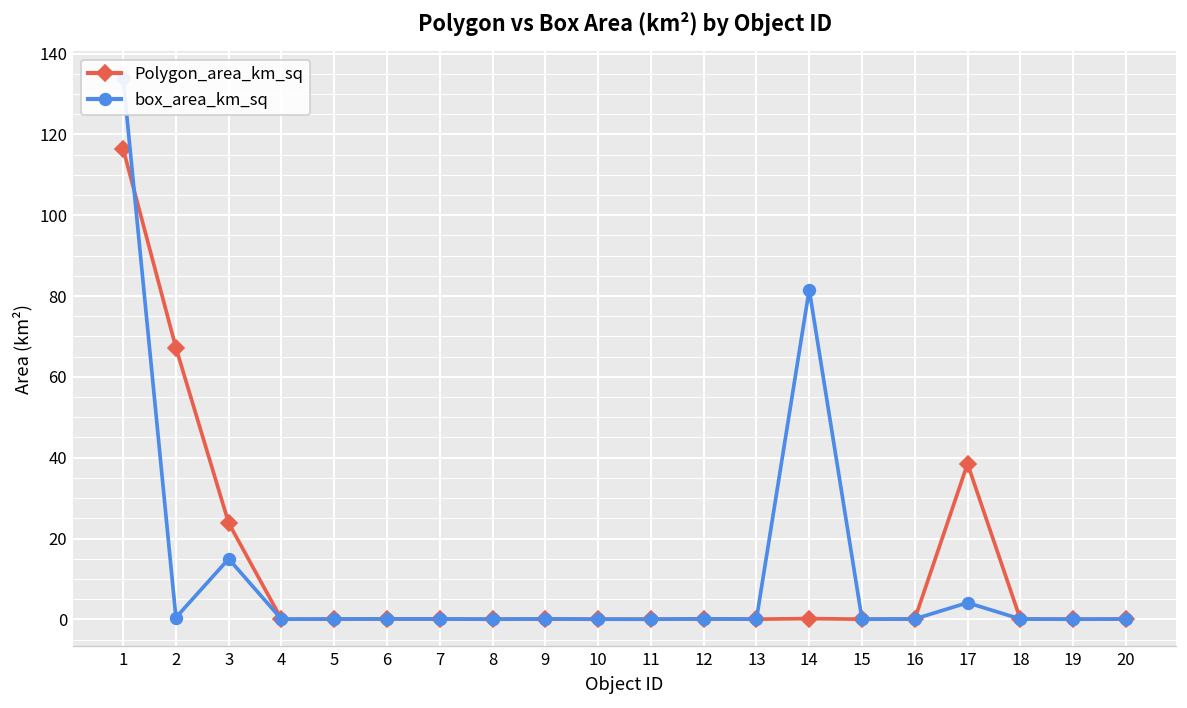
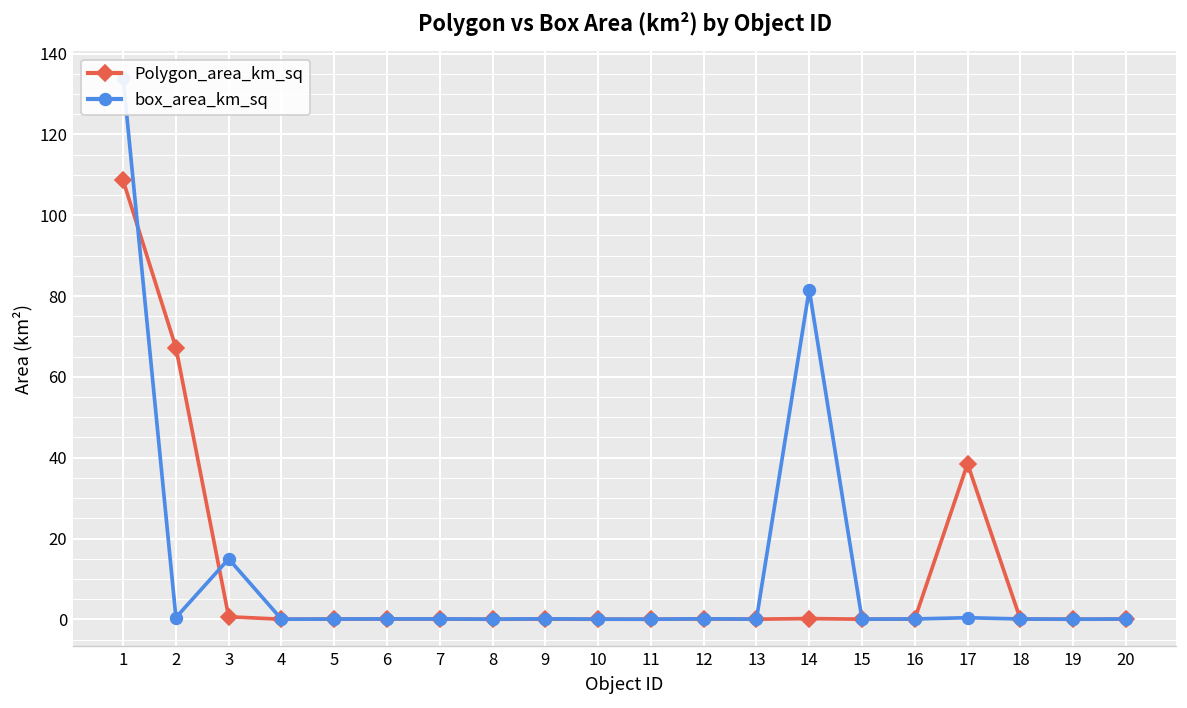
  {
    "Polygon_area_km_sq": {
-     "1": 116,
+     "1": 109,
      "2": 67,
-     "3": 24,
+     "3": 1,
      "14": 0,
      "17": 39
    },
    "box_area_km_sq": {
      "2": 0,
      "3": 15,
      "14": 82,
-     "17": 4
+     "17": 0
    }
  }
